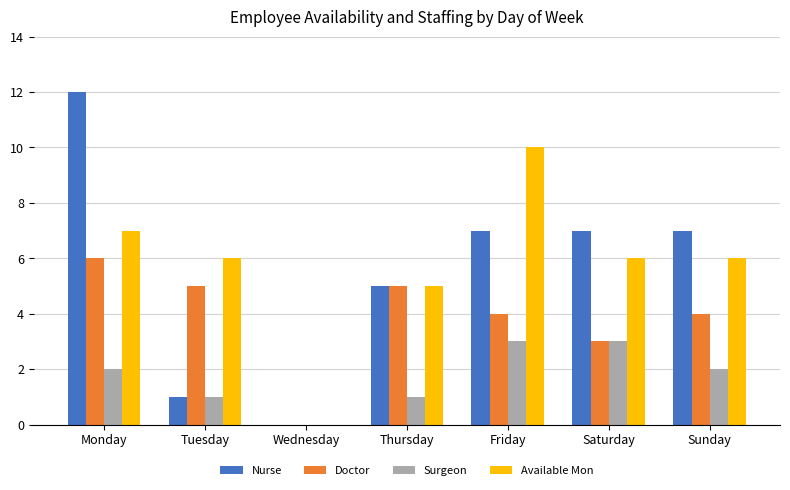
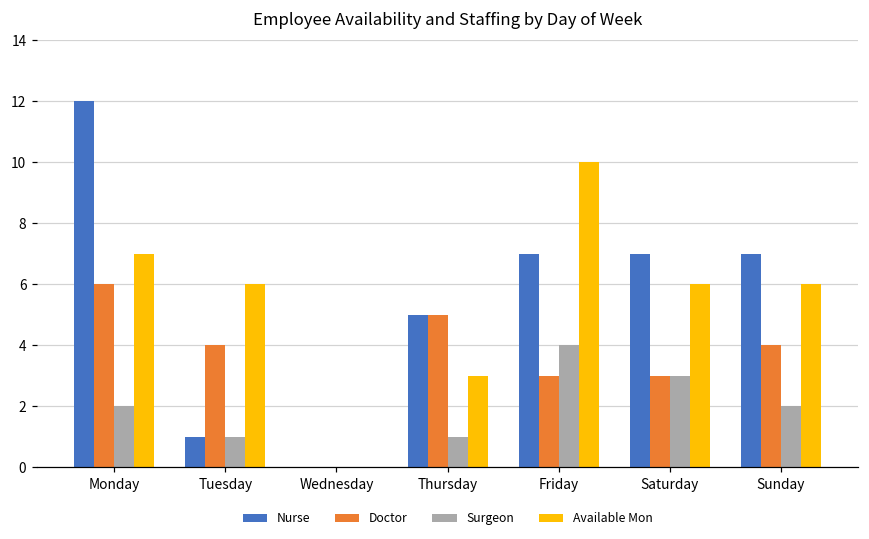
  {
    "Nurse": {
      "Monday": 12,
      "Tuesday": 1,
      "Wednesday": 0,
      "Thursday": 5,
      "Friday": 7,
      "Saturday": 7,
      "Sunday": 7
    },
    "Doctor": {
      "Monday": 6,
-     "Tuesday": 5,
+     "Tuesday": 4,
      "Wednesday": 0,
      "Thursday": 5,
-     "Friday": 4,
+     "Friday": 3,
      "Saturday": 3,
      "Sunday": 4
    },
    "Surgeon": {
      "Monday": 2,
      "Tuesday": 1,
      "Wednesday": 0,
      "Thursday": 1,
-     "Friday": 3,
+     "Friday": 4,
      "Saturday": 3,
      "Sunday": 2
    },
    "Available Mon": {
      "Monday": 7,
      "Tuesday": 6,
      "Wednesday": 0,
-     "Thursday": 5,
+     "Thursday": 3,
      "Friday": 10,
      "Saturday": 6,
      "Sunday": 6
    }
  }
